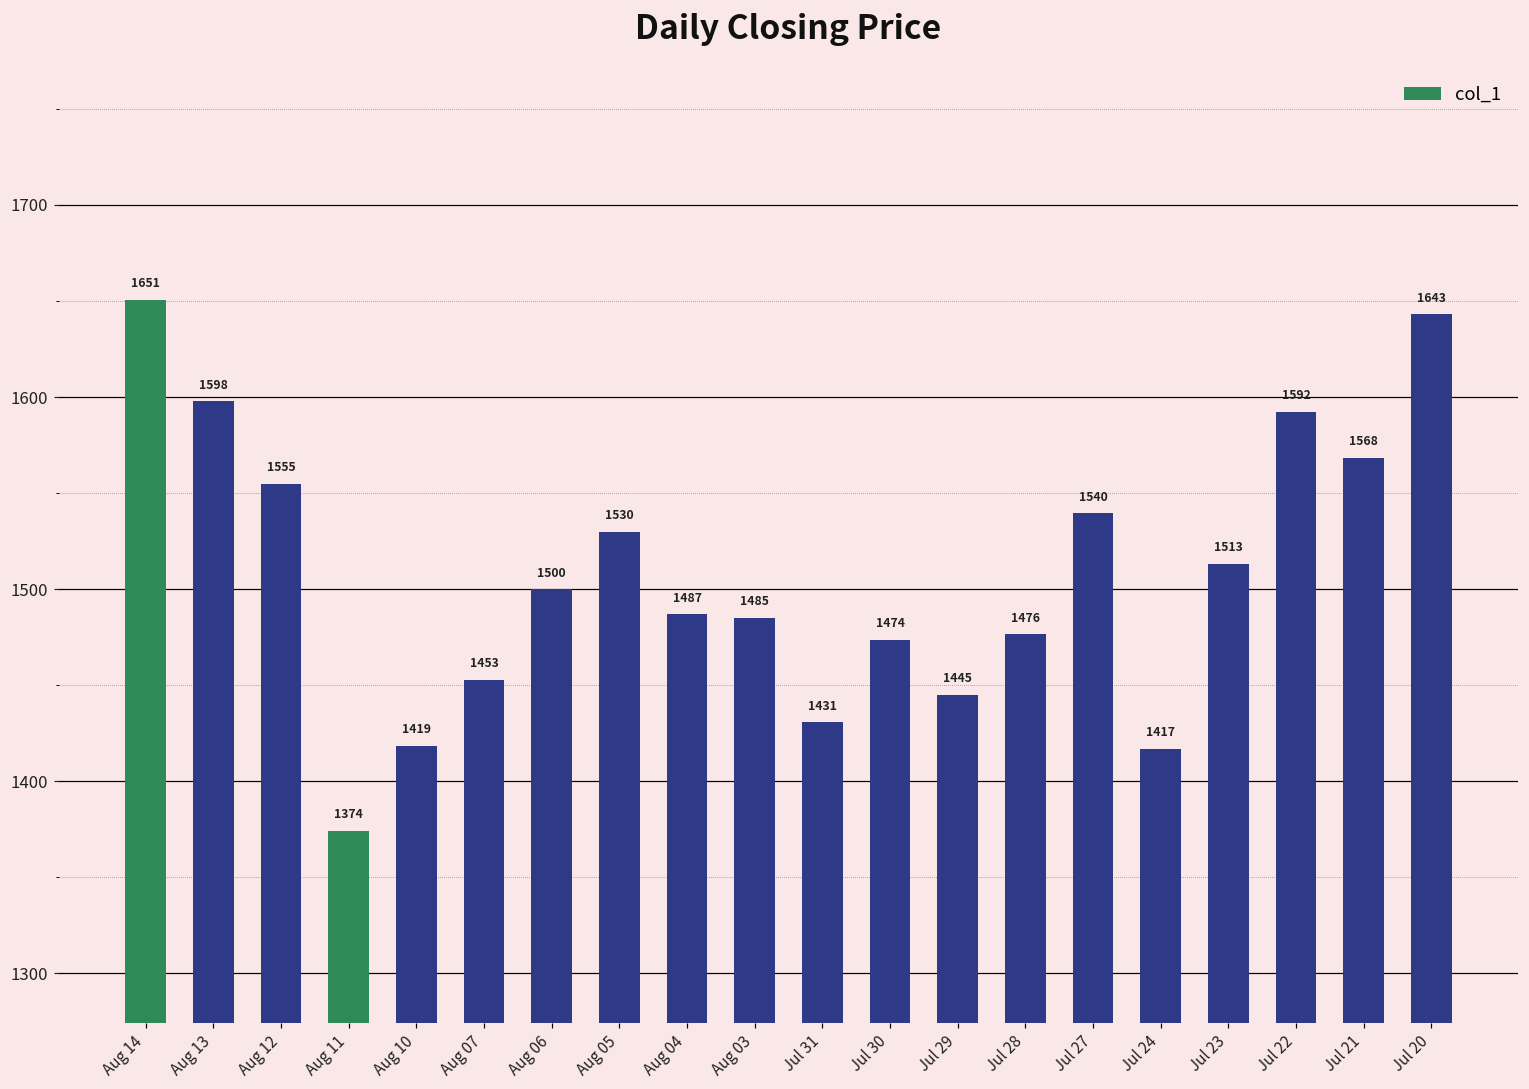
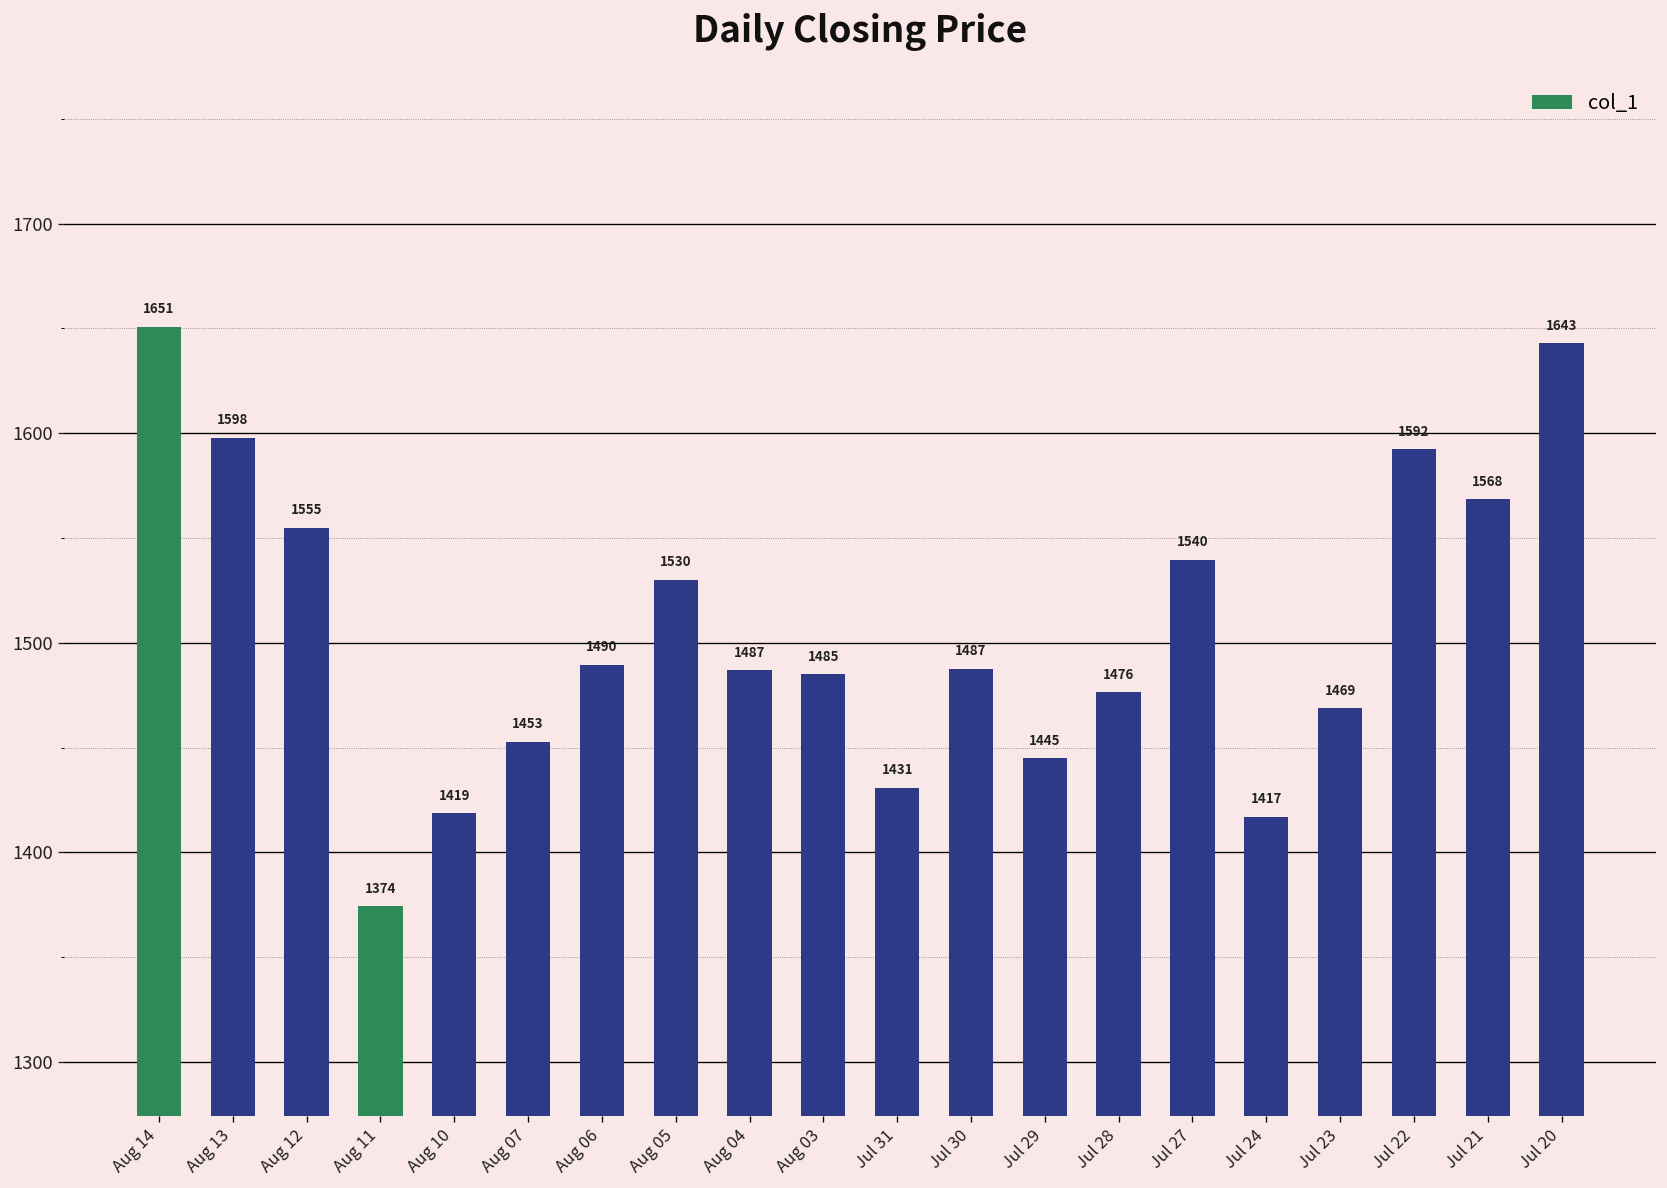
  {
    "Aug 14": 1651,
    "Aug 13": 1598,
    "Aug 12": 1555,
    "Aug 11": 1374,
    "Aug 10": 1419,
    "Aug 07": 1453,
-   "Aug 06": 1500,
+   "Aug 06": 1490,
    "Aug 05": 1530,
    "Aug 04": 1487,
    "Aug 03": 1485,
    "Jul 31": 1431,
-   "Jul 30": 1474,
+   "Jul 30": 1487,
    "Jul 29": 1445,
    "Jul 28": 1476,
    "Jul 27": 1540,
    "Jul 24": 1417,
-   "Jul 23": 1513,
+   "Jul 23": 1469,
    "Jul 22": 1592,
    "Jul 21": 1568,
    "Jul 20": 1643
  }
